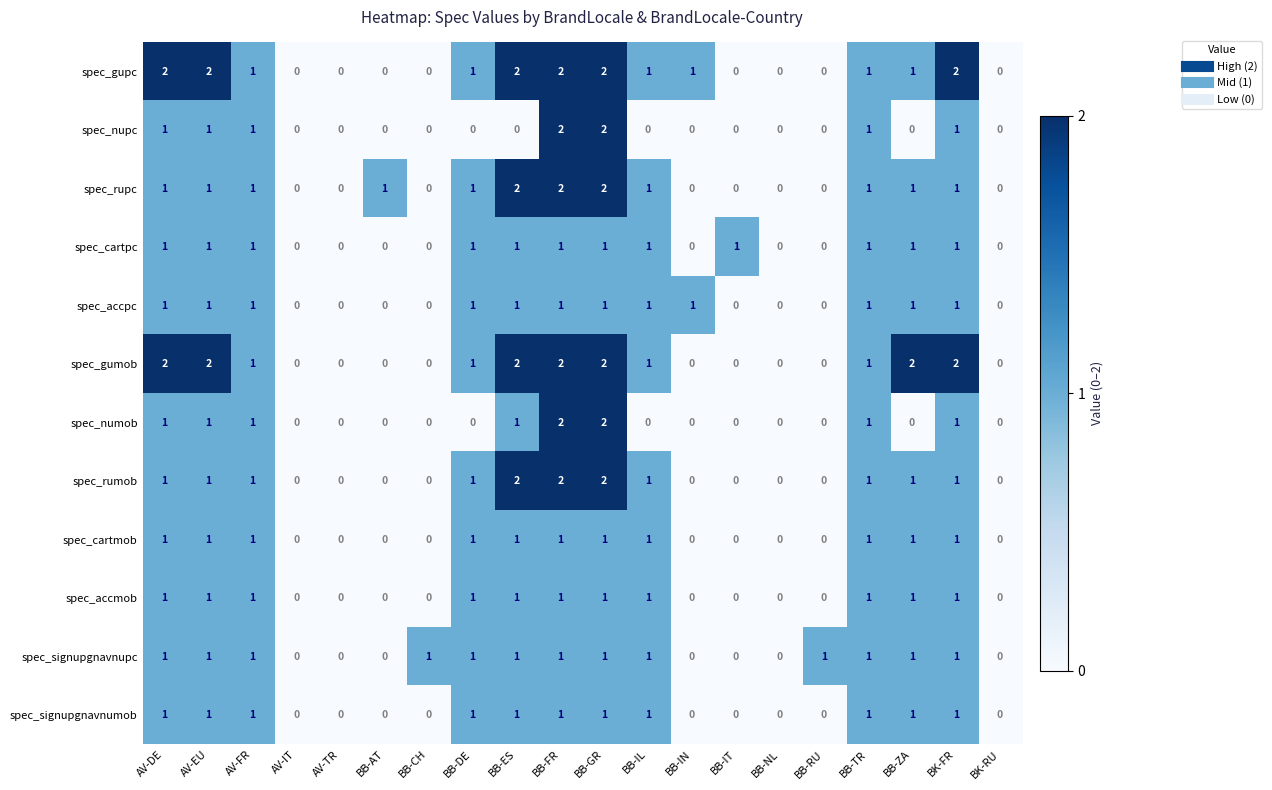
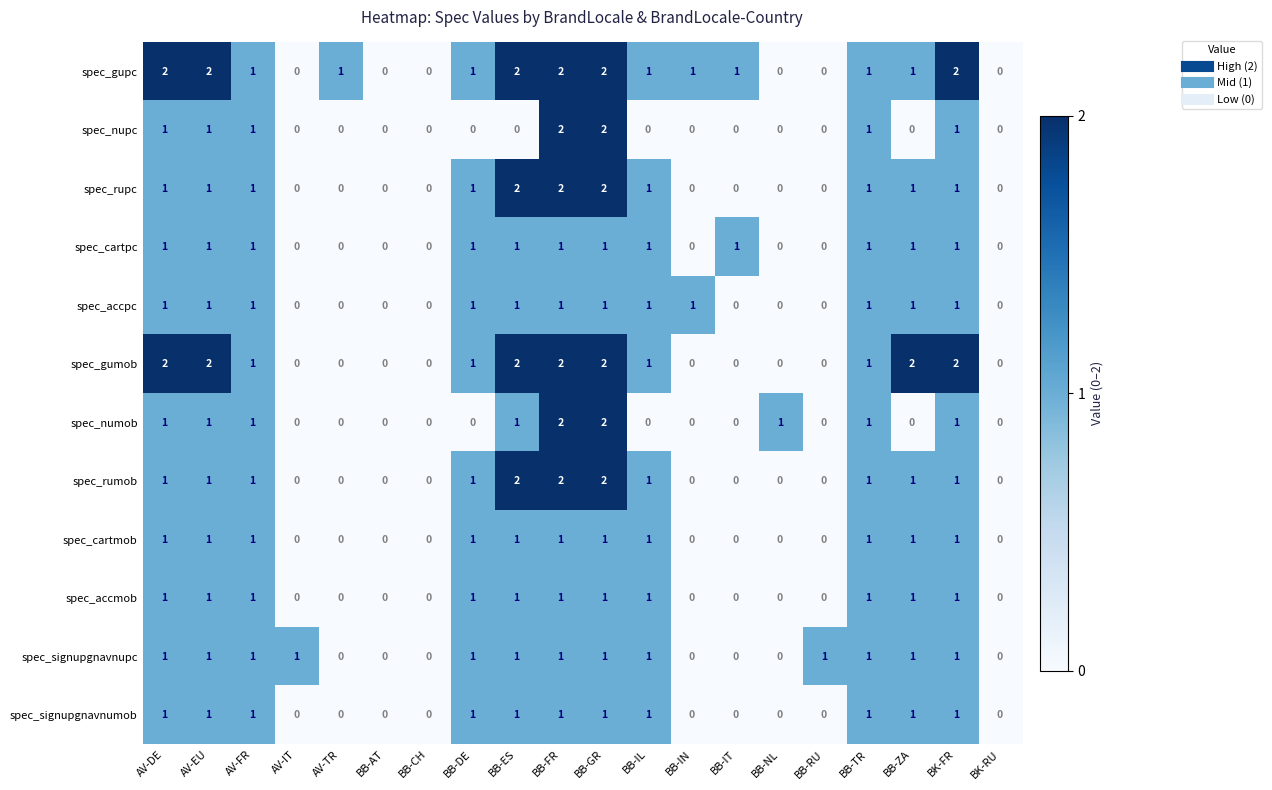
  {
    "spec_gupc": {
      "AV-DE": 2,
      "AV-EU": 2,
      "AV-FR": 1,
      "AV-IT": 0,
-     "AV-TR": 0,
+     "AV-TR": 1,
      "BB-AT": 0,
      "BB-CH": 0,
      "BB-DE": 1,
      "BB-ES": 2,
      "BB-FR": 2,
      "BB-GR": 2,
      "BB-IL": 1,
      "BB-IN": 1,
-     "BB-IT": 0,
+     "BB-IT": 1,
      "BB-NL": 0,
      "BB-RU": 0,
      "BB-TR": 1,
      "BB-ZA": 1,
      "BK-FR": 2,
      "BK-RU": 0
    },
    "spec_rupc": {
      "AV-DE": 1,
      "AV-EU": 1,
      "AV-FR": 1,
      "AV-IT": 0,
      "AV-TR": 0,
-     "BB-AT": 1,
+     "BB-AT": 0,
      "BB-CH": 0,
      "BB-DE": 1,
      "BB-ES": 2,
      "BB-FR": 2,
      "BB-GR": 2,
      "BB-IL": 1,
      "BB-IN": 0,
      "BB-IT": 0,
      "BB-NL": 0,
      "BB-RU": 0,
      "BB-TR": 1,
      "BB-ZA": 1,
      "BK-FR": 1,
      "BK-RU": 0
    },
    "spec_numob": {
      "AV-DE": 1,
      "AV-EU": 1,
      "AV-FR": 1,
      "AV-IT": 0,
      "AV-TR": 0,
      "BB-AT": 0,
      "BB-CH": 0,
      "BB-DE": 0,
      "BB-ES": 1,
      "BB-FR": 2,
      "BB-GR": 2,
      "BB-IL": 0,
      "BB-IN": 0,
      "BB-IT": 0,
-     "BB-NL": 0,
+     "BB-NL": 1,
      "BB-RU": 0,
      "BB-TR": 1,
      "BB-ZA": 0,
      "BK-FR": 1,
      "BK-RU": 0
    },
    "spec_signupgnavnupc": {
      "AV-DE": 1,
      "AV-EU": 1,
      "AV-FR": 1,
-     "AV-IT": 0,
+     "AV-IT": 1,
      "AV-TR": 0,
      "BB-AT": 0,
-     "BB-CH": 1,
+     "BB-CH": 0,
      "BB-DE": 1,
      "BB-ES": 1,
      "BB-FR": 1,
      "BB-GR": 1,
      "BB-IL": 1,
      "BB-IN": 0,
      "BB-IT": 0,
      "BB-NL": 0,
      "BB-RU": 1,
      "BB-TR": 1,
      "BB-ZA": 1,
      "BK-FR": 1,
      "BK-RU": 0
    }
  }
